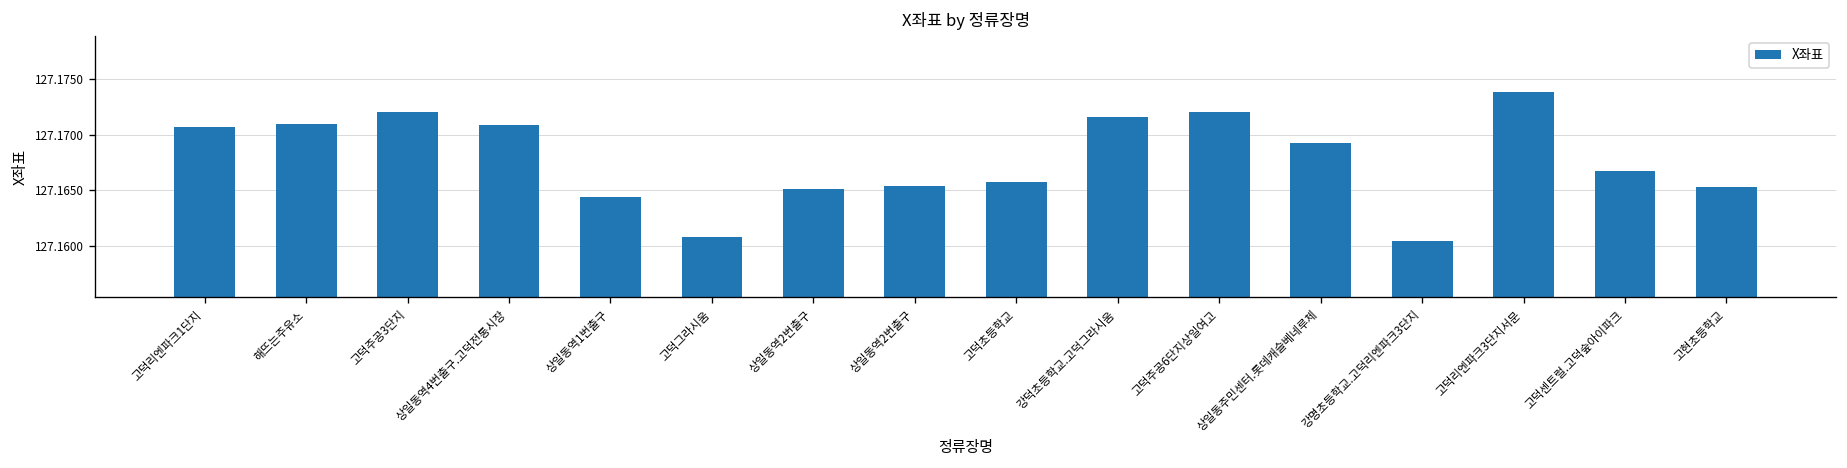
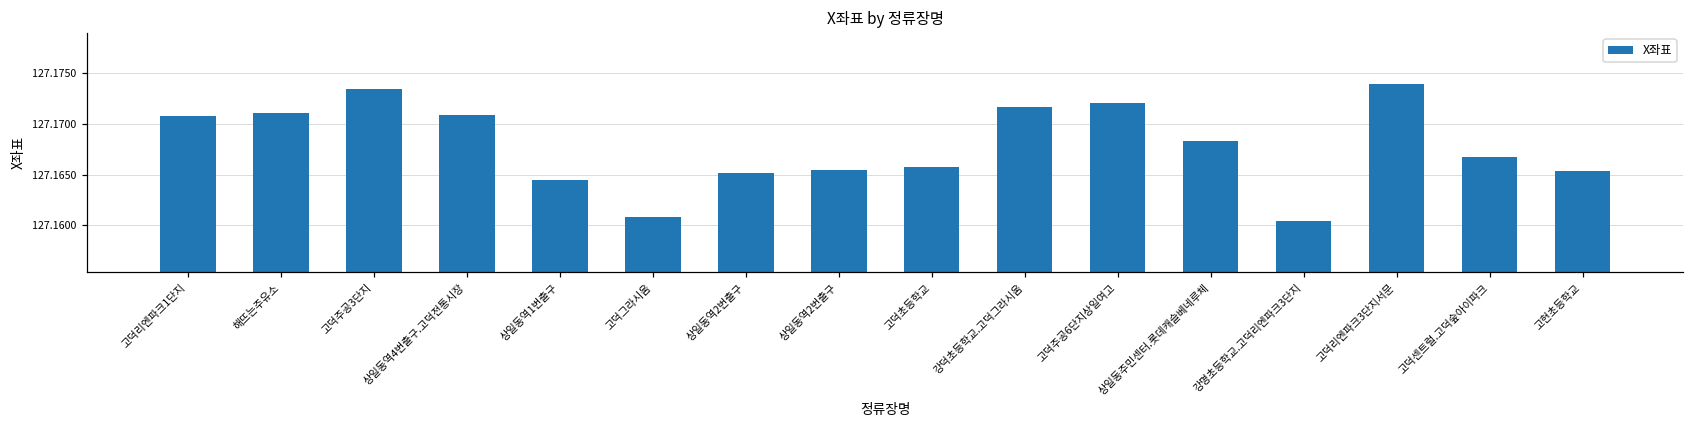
  {
    "고덕리엔파크1단지": 127.171,
    "해뜨는주유소": 127.171,
-   "고덕주공3단지": 127.172,
+   "고덕주공3단지": 127.173,
    "상일동역4번출구.고덕전통시장": 127.171,
    "상일동역1번출구": 127.164,
    "고덕그라시움": 127.161,
    "고덕초등학교": 127.166,
    "강덕초등학교.고덕그라시움": 127.172,
    "고덕주공6단지상일여고": 127.172,
-   "상일동주민센터.롯데캐슬베네루체": 127.169,
+   "상일동주민센터.롯데캐슬베네루체": 127.168,
    "강명초등학교.고덕리엔파크3단지": 127.160,
    "고덕리엔파크3단지서문": 127.174,
    "고덕센트럴.고덕숲아이파크": 127.167,
    "고현초등학교": 127.165
  }
